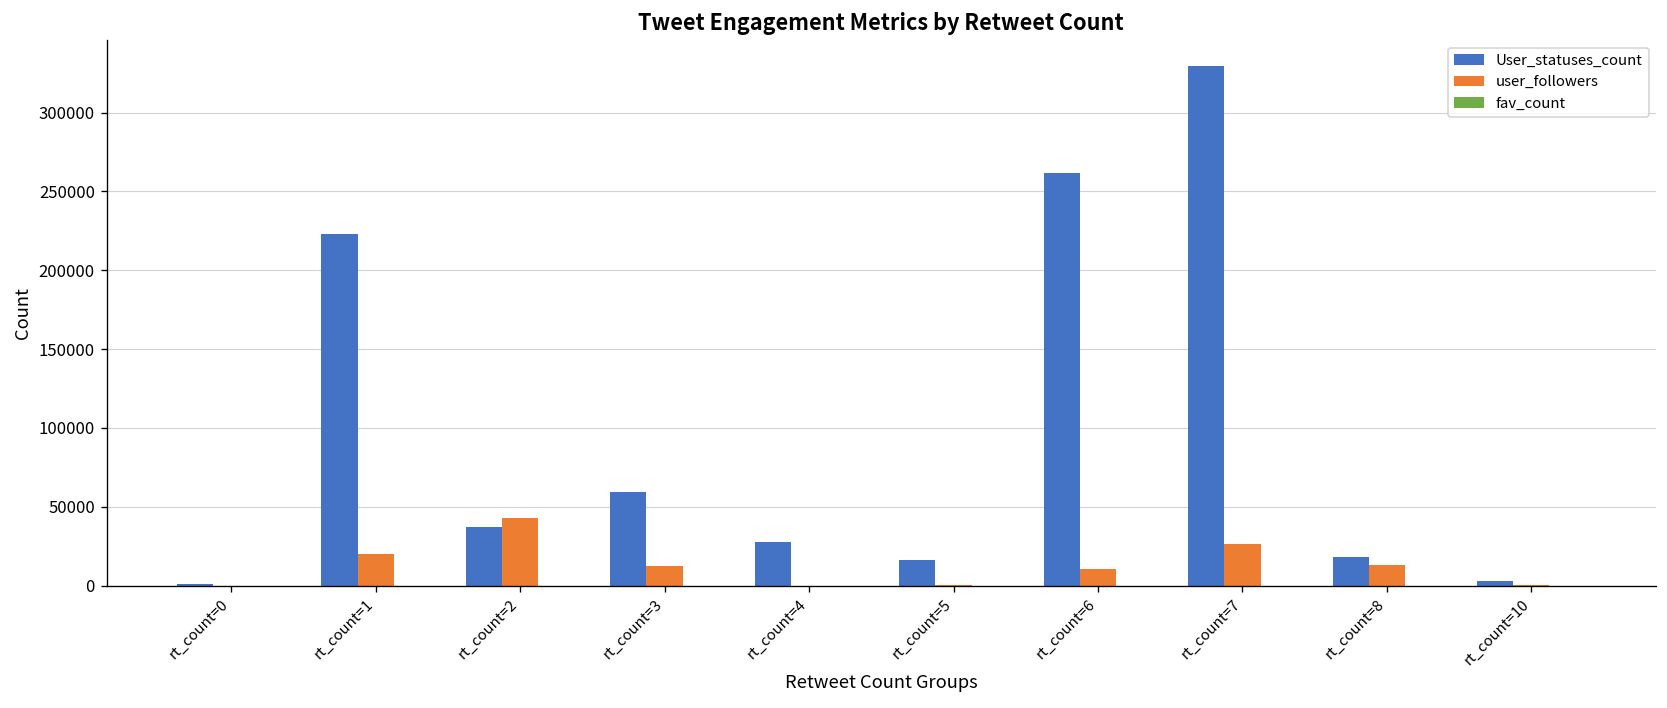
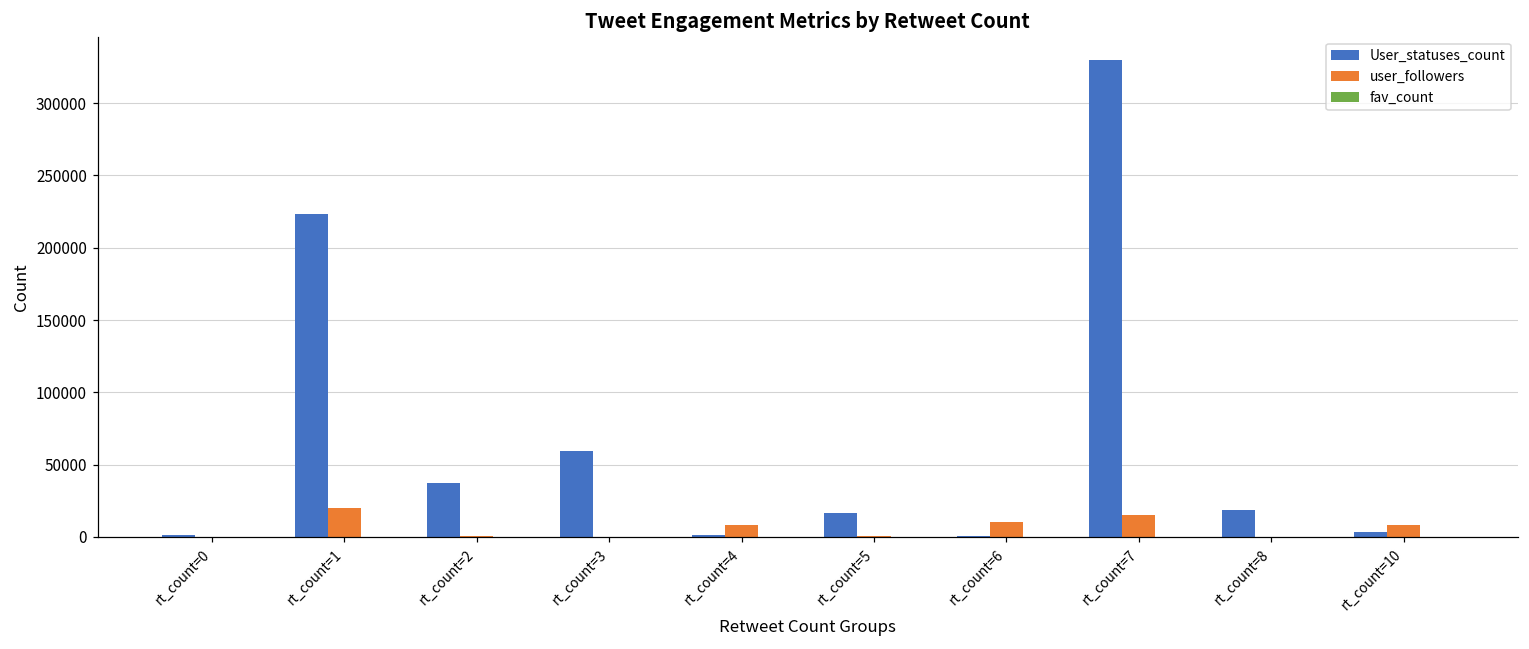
  {
    "User_statuses_count": {
      "rt_count=1": 223000,
      "rt_count=2": 37000,
      "rt_count=3": 59000,
-     "rt_count=4": 28000,
+     "rt_count=4": 1000,
      "rt_count=5": 16000,
-     "rt_count=6": 262000,
+     "rt_count=6": 1000,
      "rt_count=7": 330000,
      "rt_count=8": 18000,
      "rt_count=10": 3000
    },
    "user_followers": {
      "rt_count=1": 20000,
-     "rt_count=2": 43000,
-     "rt_count=3": 12000,
-     "rt_count=4": 0,
+     "rt_count=2": 0,
+     "rt_count=3": 0,
+     "rt_count=4": 9000,
      "rt_count=6": 10000,
-     "rt_count=7": 26000,
-     "rt_count=8": 13000,
-     "rt_count=10": 0
+     "rt_count=7": 15000,
+     "rt_count=8": 0,
+     "rt_count=10": 8000
    },
    "fav_count": {
      "rt_count=0": 0,
      "rt_count=2": 0,
      "rt_count=3": 0,
      "rt_count=4": 0,
      "rt_count=6": 0
    }
  }
